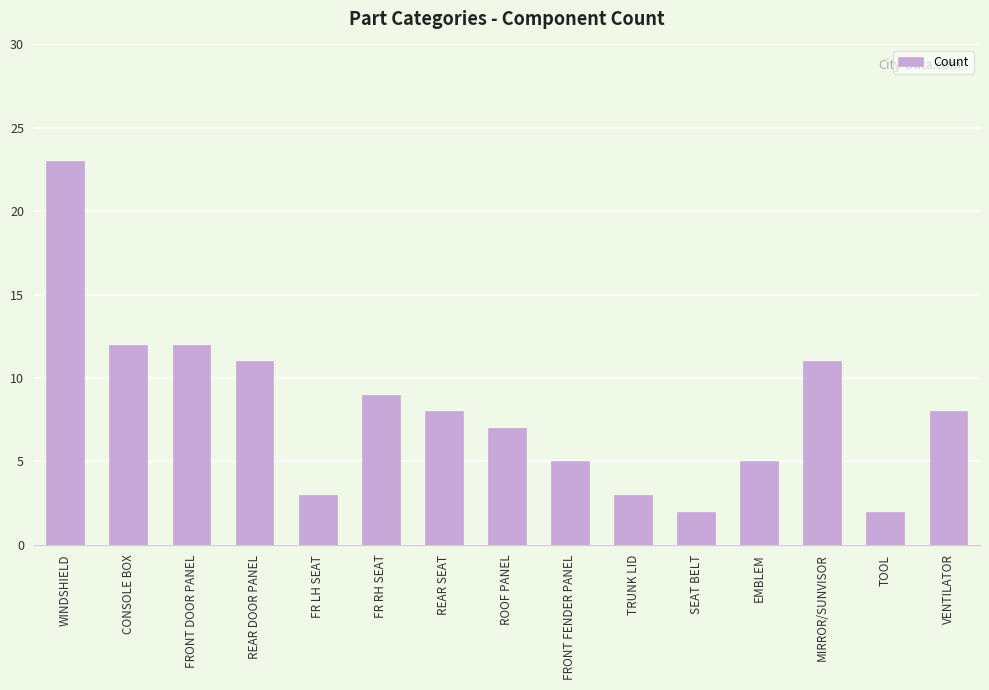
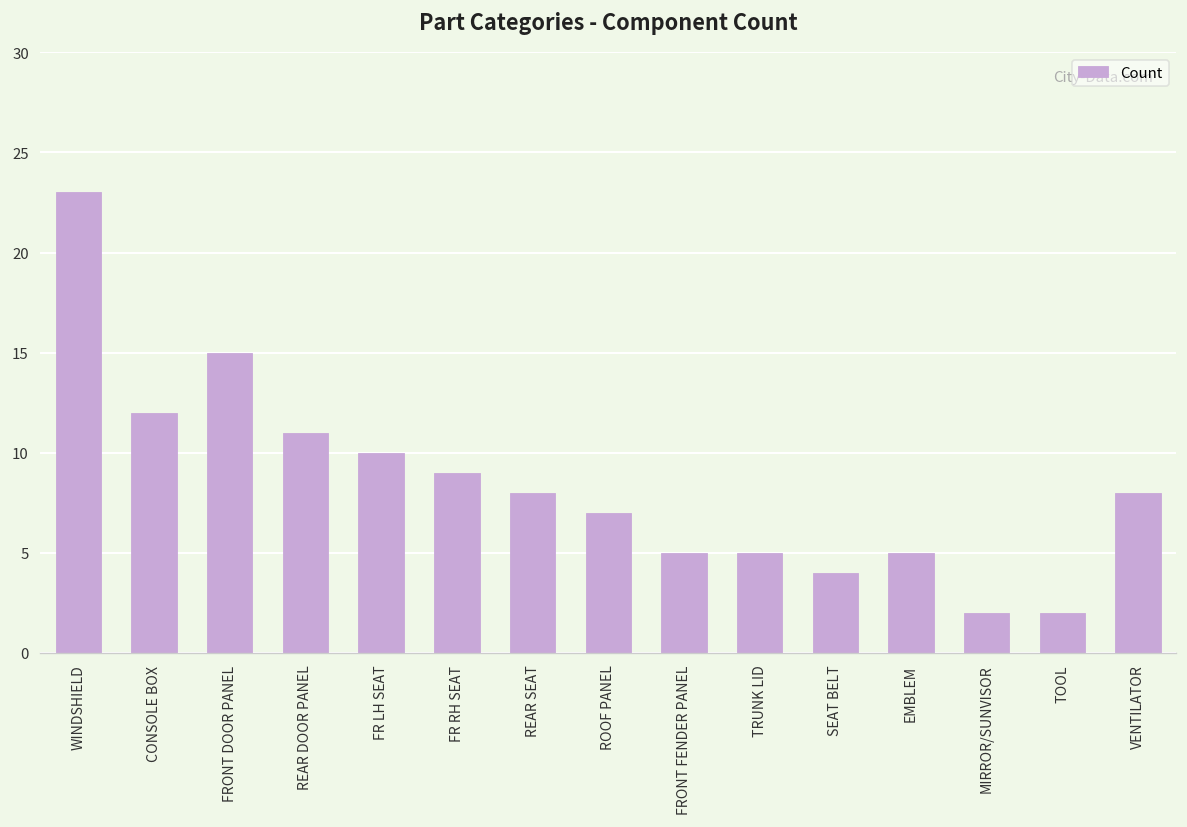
  {
    "WINDSHIELD": 23,
    "CONSOLE BOX": 12,
-   "FRONT DOOR PANEL": 12,
+   "FRONT DOOR PANEL": 15,
    "REAR DOOR PANEL": 11,
-   "FR LH SEAT": 3,
+   "FR LH SEAT": 10,
    "FR RH SEAT": 9,
    "REAR SEAT": 8,
    "ROOF PANEL": 7,
    "FRONT FENDER PANEL": 5,
-   "TRUNK LID": 3,
-   "SEAT BELT": 2,
+   "TRUNK LID": 5,
+   "SEAT BELT": 4,
    "EMBLEM": 5,
-   "MIRROR/SUNVISOR": 11,
+   "MIRROR/SUNVISOR": 2,
    "TOOL": 2,
    "VENTILATOR": 8
  }
